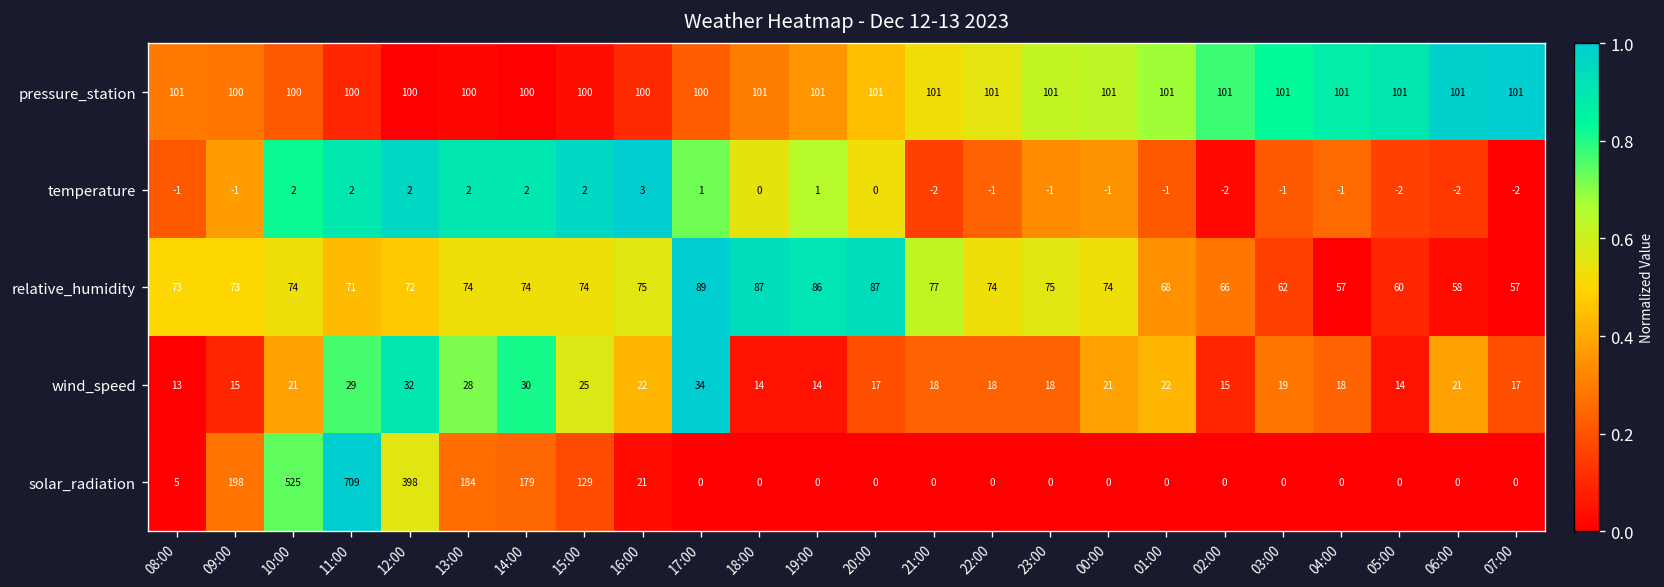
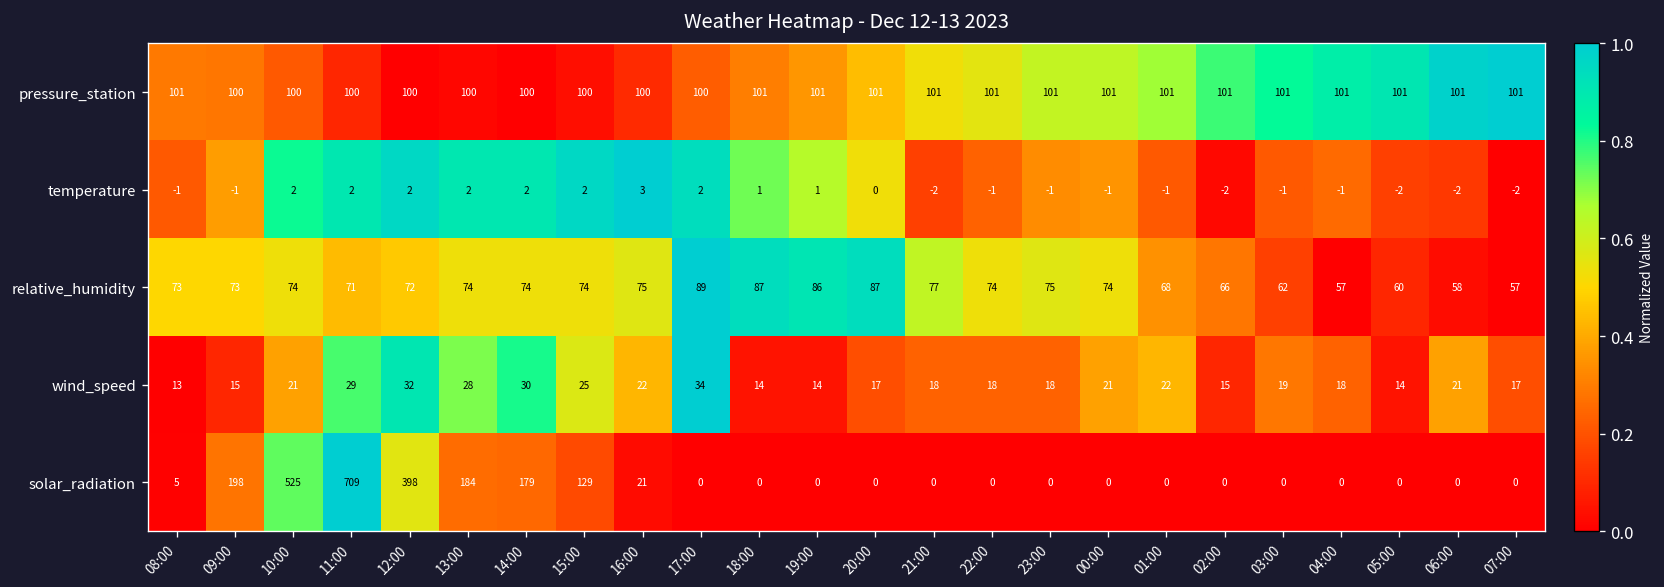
  {
    "pressure_station": {
      "08:00": 101,
      "09:00": 100,
      "10:00": 100,
      "11:00": 100,
      "12:00": 100,
      "13:00": 100,
      "14:00": 100,
      "15:00": 100,
      "16:00": 100,
      "17:00": 100,
      "18:00": 101,
      "19:00": 101,
      "20:00": 101,
      "21:00": 101,
      "22:00": 101,
      "23:00": 101,
      "00:00": 101,
      "01:00": 101,
      "02:00": 101,
      "03:00": 101,
      "04:00": 101,
      "05:00": 101,
      "06:00": 101,
      "07:00": 101
    },
    "temperature": {
      "08:00": -1,
      "09:00": -1,
      "10:00": 2,
      "11:00": 2,
      "12:00": 2,
      "13:00": 2,
      "14:00": 2,
      "15:00": 2,
      "16:00": 3,
-     "17:00": 1,
-     "18:00": 0,
+     "17:00": 2,
+     "18:00": 1,
      "19:00": 1,
      "20:00": 0,
      "21:00": -2,
      "22:00": -1,
      "23:00": -1,
      "00:00": -1,
      "01:00": -1,
      "02:00": -2,
      "03:00": -1,
      "04:00": -1,
      "05:00": -2,
      "06:00": -2,
      "07:00": -2
    },
    "relative_humidity": {
      "08:00": 73,
      "09:00": 73,
      "10:00": 74,
      "11:00": 71,
      "12:00": 72,
      "13:00": 74,
      "14:00": 74,
      "15:00": 74,
      "16:00": 75,
      "17:00": 89,
      "18:00": 87,
      "19:00": 86,
      "20:00": 87,
      "21:00": 77,
      "22:00": 74,
      "23:00": 75,
      "00:00": 74,
      "01:00": 68,
      "02:00": 66,
      "03:00": 62,
      "04:00": 57,
      "05:00": 60,
      "06:00": 58,
      "07:00": 57
    },
    "wind_speed": {
      "08:00": 13,
      "09:00": 15,
      "10:00": 21,
      "11:00": 29,
      "12:00": 32,
      "13:00": 28,
      "14:00": 30,
      "15:00": 25,
      "16:00": 22,
      "17:00": 34,
      "18:00": 14,
      "19:00": 14,
      "20:00": 17,
      "21:00": 18,
      "22:00": 18,
      "23:00": 18,
      "00:00": 21,
      "01:00": 22,
      "02:00": 15,
      "03:00": 19,
      "04:00": 18,
      "05:00": 14,
      "06:00": 21,
      "07:00": 17
    },
    "solar_radiation": {
      "08:00": 5,
      "09:00": 198,
      "10:00": 525,
      "11:00": 709,
      "12:00": 398,
      "13:00": 184,
      "14:00": 179,
      "15:00": 129,
      "16:00": 21,
      "17:00": 0,
      "18:00": 0,
      "19:00": 0,
      "20:00": 0,
      "21:00": 0,
      "22:00": 0,
      "23:00": 0,
      "00:00": 0,
      "01:00": 0,
      "02:00": 0,
      "03:00": 0,
      "04:00": 0,
      "05:00": 0,
      "06:00": 0,
      "07:00": 0
    }
  }
